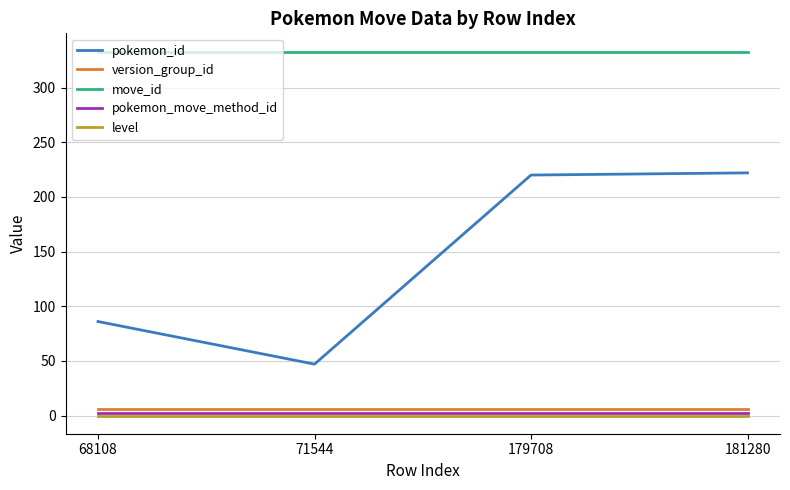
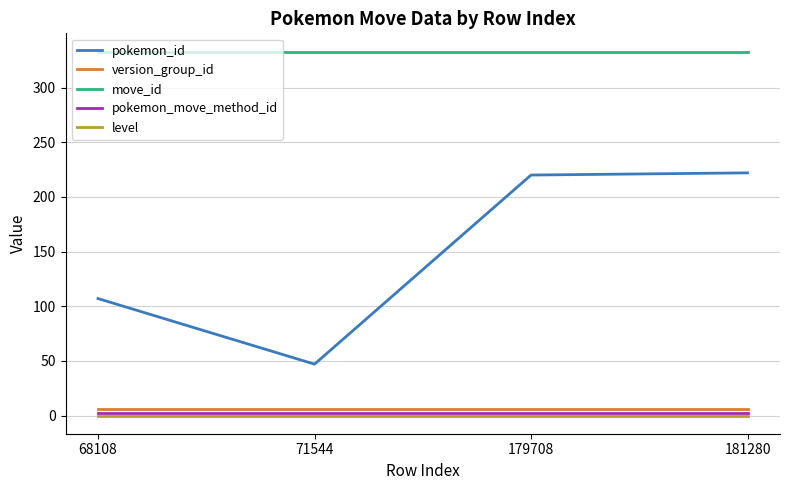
  {
    "pokemon_id": {
-     "68108": 86,
+     "68108": 107,
      "71544": 47,
      "179708": 220,
      "181280": 222
    },
    "move_id": {
      "71544": 333,
      "179708": 333,
      "181280": 333
    }
  }
